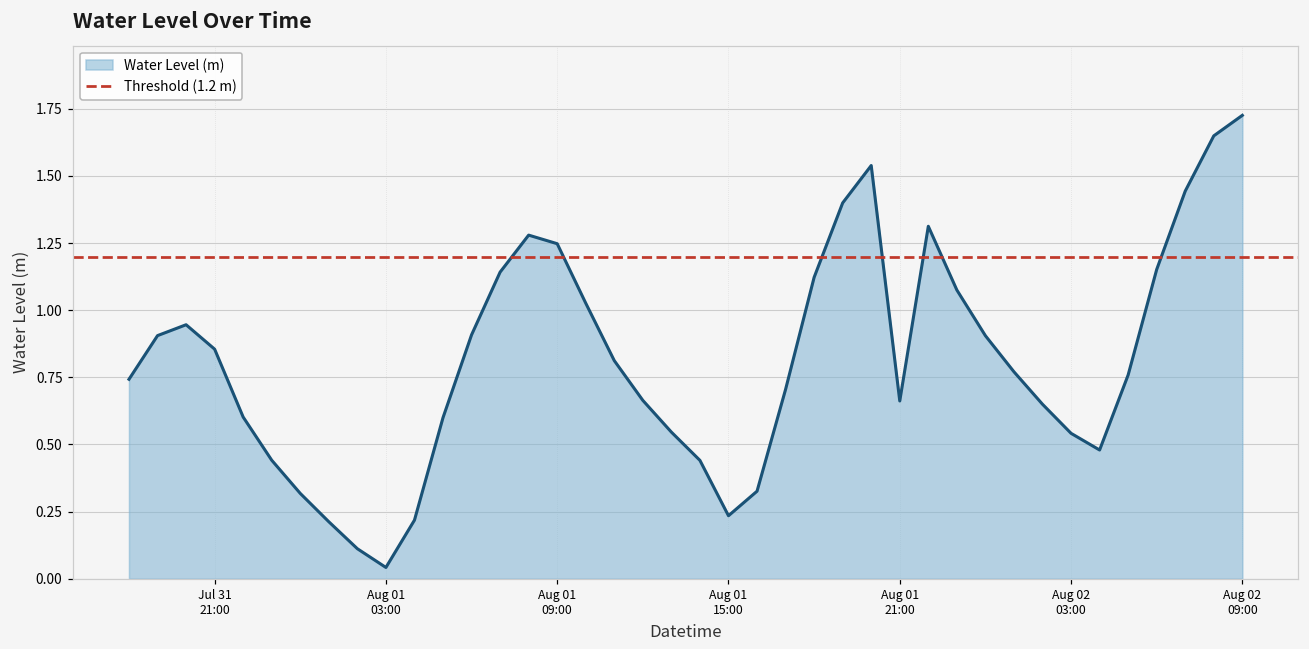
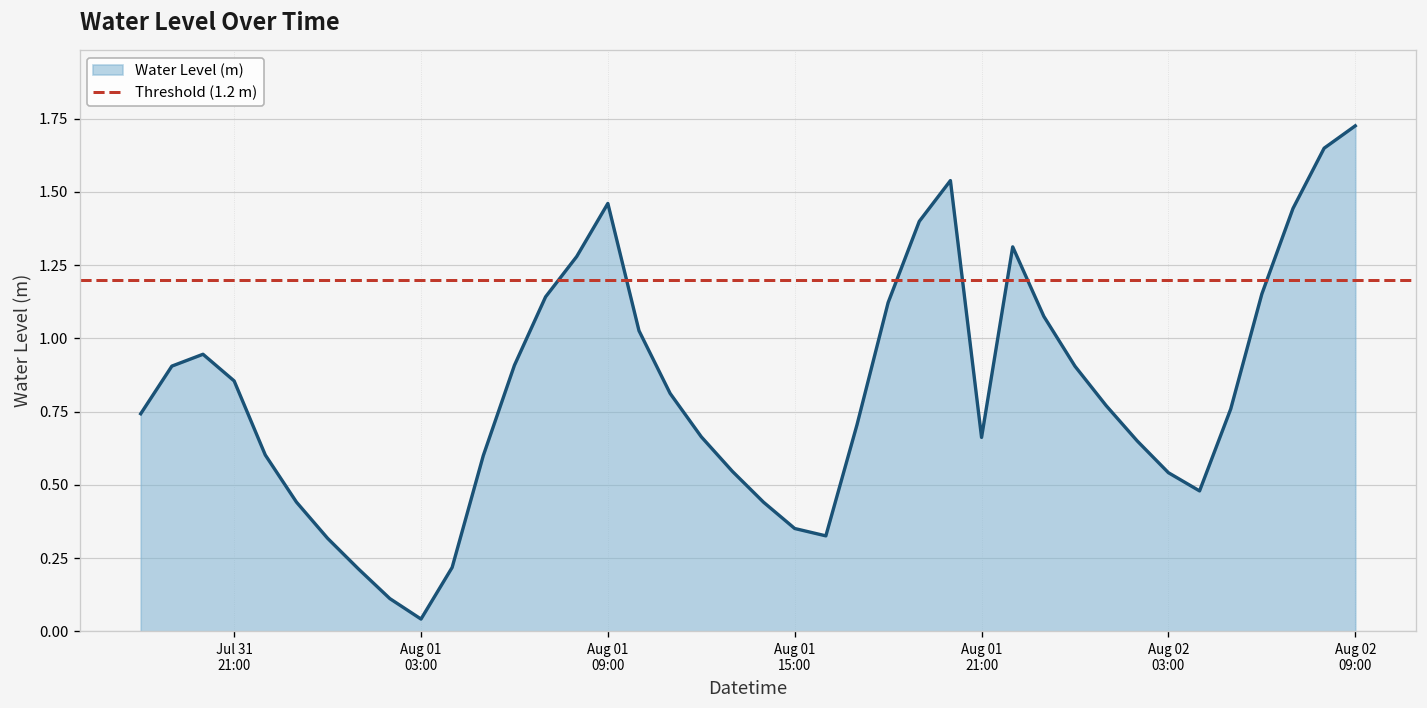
  {
    "Jul 31 21:00": 0.85,
    "Aug 01 03:00": 0.04,
-   "Aug 01 09:00": 1.25,
-   "Aug 01 15:00": 0.23,
+   "Aug 01 09:00": 1.46,
+   "Aug 01 15:00": 0.35,
    "Aug 01 21:00": 0.66,
    "Aug 02 03:00": 0.54,
    "Aug 02 09:00": 1.73
  }
